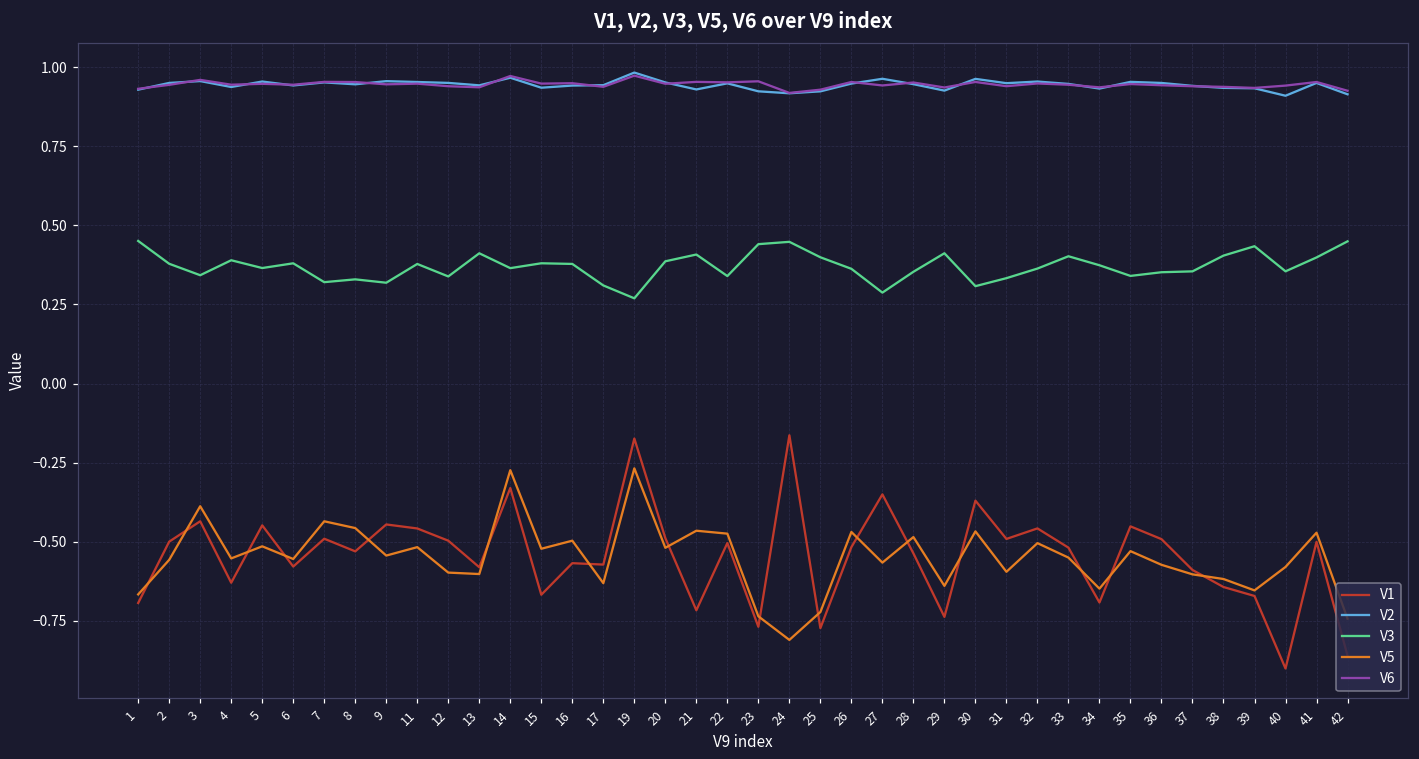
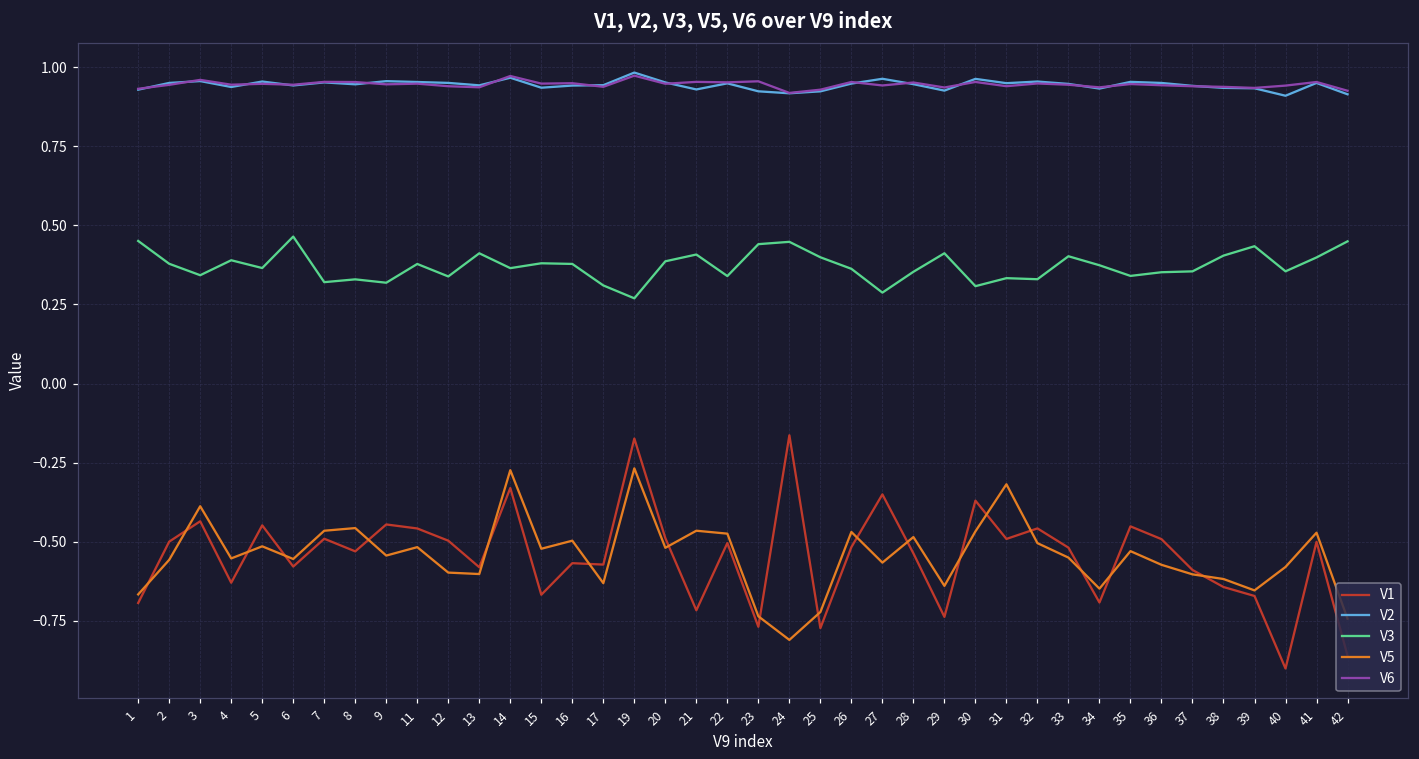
  {
    "V1": {
      "1": -0.69,
      "2": -0.50,
      "3": -0.44,
      "4": -0.63,
      "5": -0.45,
      "6": -0.58,
      "7": -0.49,
      "8": -0.53,
      "9": -0.45,
      "11": -0.46,
      "12": -0.50,
      "13": -0.58,
      "14": -0.33,
      "15": -0.67,
      "16": -0.57,
      "17": -0.57,
      "19": -0.17,
      "20": -0.49,
      "21": -0.72,
      "22": -0.50,
      "23": -0.77,
      "24": -0.16,
      "25": -0.77,
      "26": -0.52,
      "27": -0.35,
      "28": -0.54,
      "29": -0.74,
      "30": -0.37,
      "31": -0.49,
      "32": -0.46,
      "33": -0.52,
      "34": -0.69,
      "35": -0.45,
      "36": -0.49,
      "37": -0.59,
      "38": -0.64,
      "39": -0.67,
      "40": -0.90,
      "41": -0.50
    },
    "V2": {
      "9": 0.96,
      "12": 0.95,
      "15": 0.94,
      "19": 0.98,
      "21": 0.93,
      "23": 0.92,
      "27": 0.96,
      "29": 0.93,
      "30": 0.96,
      "31": 0.95,
      "40": 0.91,
      "42": 0.91
    },
    "V3": {
      "1": 0.45,
      "2": 0.38,
      "3": 0.34,
      "4": 0.39,
      "5": 0.37,
-     "6": 0.38,
+     "6": 0.46,
      "7": 0.32,
      "8": 0.33,
      "9": 0.32,
      "11": 0.38,
      "12": 0.34,
      "13": 0.41,
      "14": 0.36,
      "15": 0.38,
      "16": 0.38,
      "17": 0.31,
      "19": 0.27,
      "20": 0.39,
      "21": 0.41,
      "22": 0.34,
      "23": 0.44,
      "24": 0.45,
      "25": 0.40,
      "26": 0.36,
      "27": 0.29,
      "28": 0.35,
      "29": 0.41,
      "30": 0.31,
      "31": 0.33,
-     "32": 0.36,
+     "32": 0.33,
      "33": 0.40,
      "34": 0.37,
      "35": 0.34,
      "36": 0.35,
      "37": 0.35,
      "38": 0.40,
      "39": 0.43,
      "40": 0.35,
      "41": 0.40,
      "42": 0.45
    },
    "V5": {
      "1": -0.67,
      "2": -0.56,
      "3": -0.39,
      "4": -0.55,
      "5": -0.51,
      "6": -0.55,
-     "7": -0.44,
+     "7": -0.47,
      "8": -0.46,
      "9": -0.54,
      "11": -0.52,
      "12": -0.60,
      "13": -0.60,
      "14": -0.27,
      "15": -0.52,
      "16": -0.50,
      "17": -0.63,
      "19": -0.27,
      "20": -0.52,
      "21": -0.47,
      "22": -0.47,
      "23": -0.74,
      "24": -0.81,
      "25": -0.72,
      "26": -0.47,
      "27": -0.57,
      "28": -0.49,
      "29": -0.64,
      "30": -0.47,
-     "31": -0.60,
+     "31": -0.32,
      "32": -0.50,
      "33": -0.55,
      "34": -0.65,
      "35": -0.53,
      "36": -0.57,
      "37": -0.60,
      "38": -0.62,
      "39": -0.65,
      "40": -0.58,
      "41": -0.47
    },
    "V6": {
      "9": 0.95,
      "12": 0.94,
      "15": 0.95,
      "19": 0.97,
      "21": 0.95,
      "23": 0.96,
      "27": 0.94,
      "29": 0.94,
      "30": 0.95,
      "31": 0.94,
      "40": 0.94,
      "42": 0.93
    }
  }
